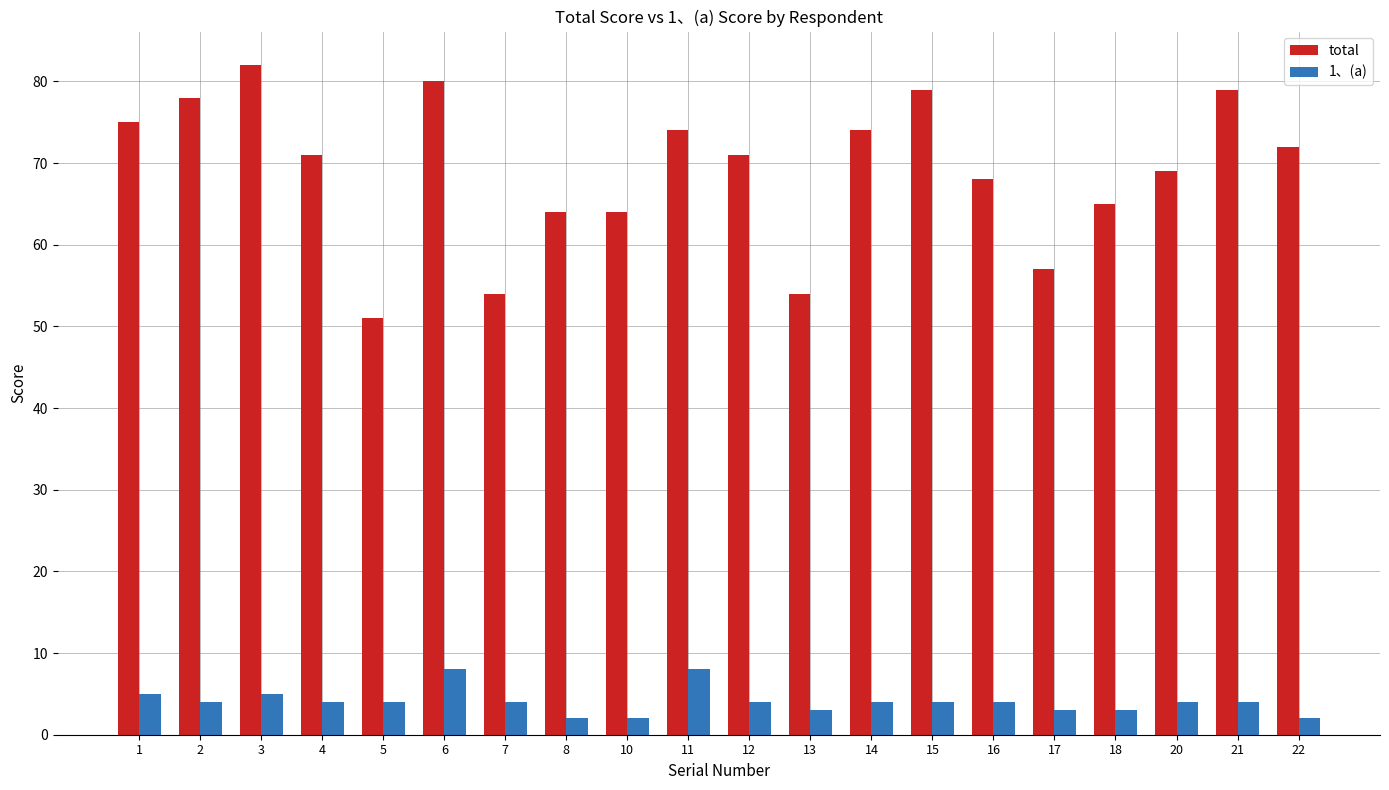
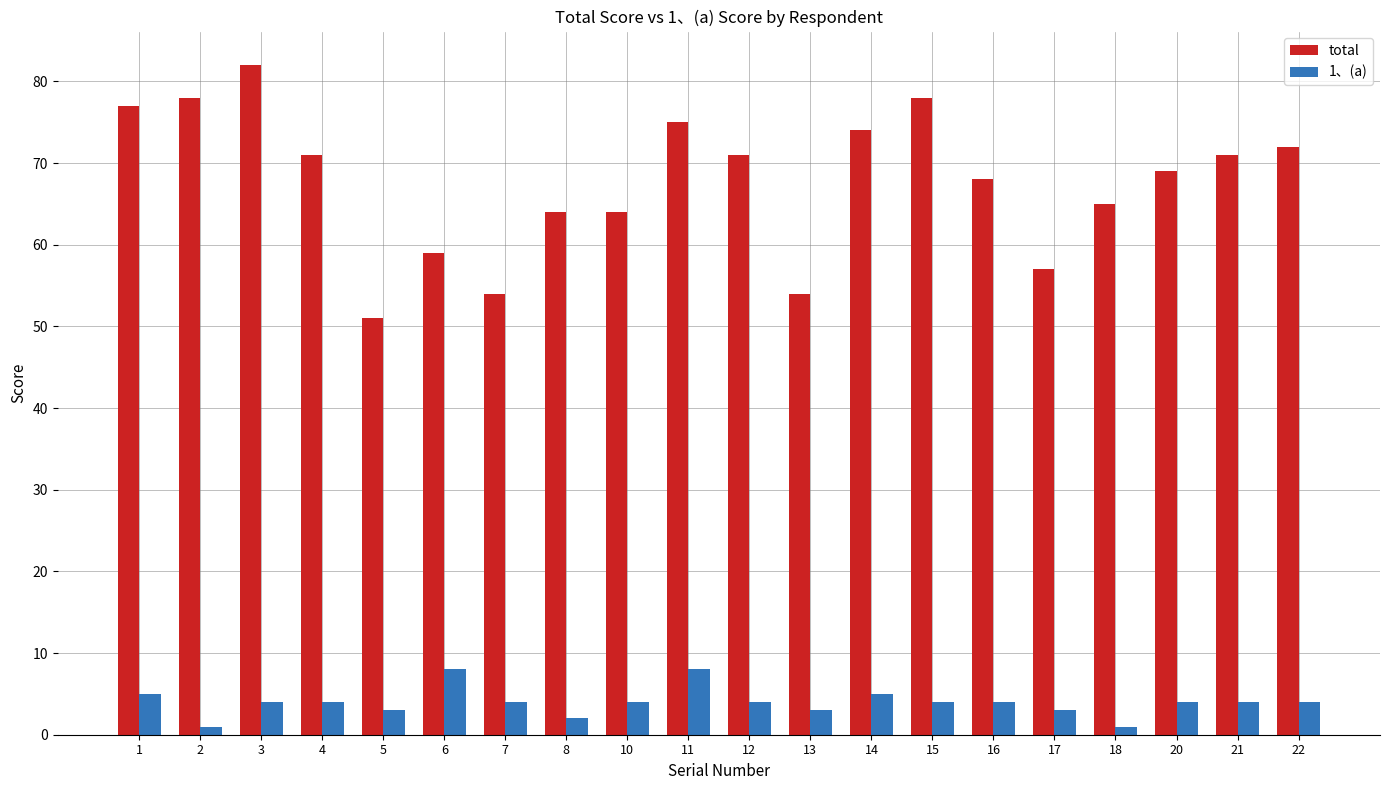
  {
    "total": {
-     "1": 75,
+     "1": 77,
      "2": 78,
      "3": 82,
      "4": 71,
      "5": 51,
-     "6": 80,
+     "6": 59,
      "7": 54,
      "8": 64,
      "10": 64,
-     "11": 74,
+     "11": 75,
      "12": 71,
      "13": 54,
      "14": 74,
-     "15": 79,
+     "15": 78,
      "16": 68,
      "17": 57,
      "18": 65,
      "20": 69,
-     "21": 79,
+     "21": 71,
      "22": 72
    },
    "1、(a)": {
      "1": 5,
-     "2": 4,
-     "3": 5,
+     "2": 1,
+     "3": 4,
      "4": 4,
-     "5": 4,
+     "5": 3,
      "6": 8,
      "7": 4,
      "8": 2,
-     "10": 2,
+     "10": 4,
      "11": 8,
      "12": 4,
      "13": 3,
-     "14": 4,
+     "14": 5,
      "15": 4,
      "16": 4,
      "17": 3,
-     "18": 3,
+     "18": 1,
      "20": 4,
      "21": 4,
-     "22": 2
+     "22": 4
    }
  }
